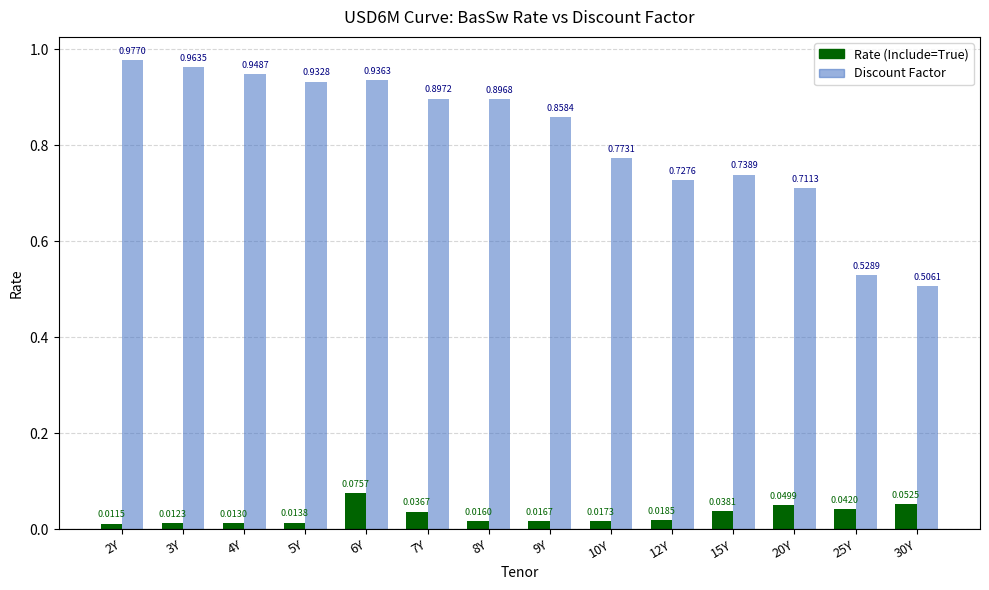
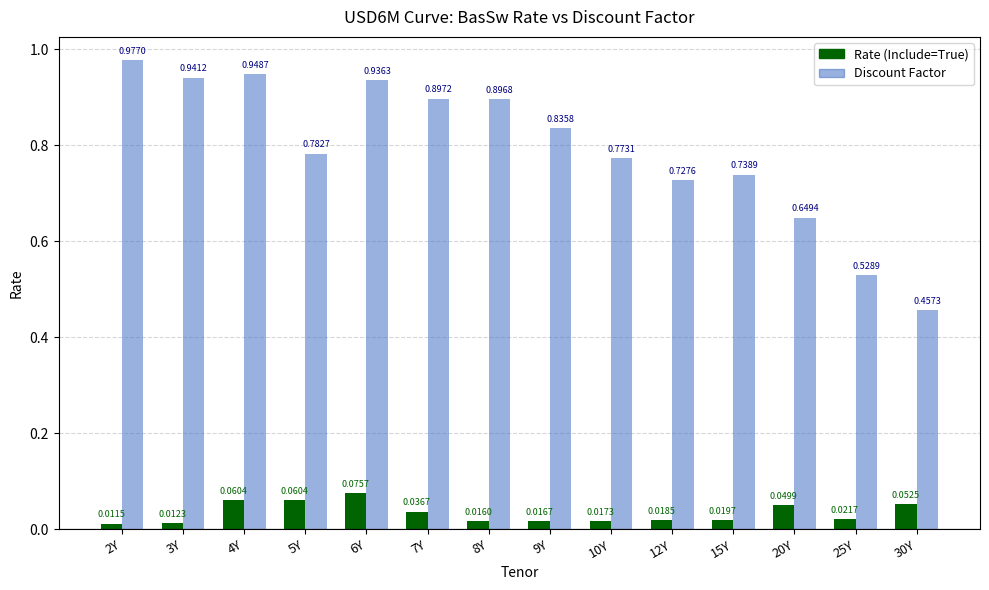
  {
    "Rate (Include=True)": {
      "2Y": 0.0115,
      "3Y": 0.0123,
-     "4Y": 0.0130,
-     "5Y": 0.0138,
+     "4Y": 0.0604,
+     "5Y": 0.0604,
      "6Y": 0.0757,
      "7Y": 0.0367,
      "8Y": 0.0160,
      "9Y": 0.0167,
      "10Y": 0.0173,
      "12Y": 0.0185,
-     "15Y": 0.0381,
+     "15Y": 0.0197,
      "20Y": 0.0499,
-     "25Y": 0.0420,
+     "25Y": 0.0217,
      "30Y": 0.0525
    },
    "Discount Factor": {
      "2Y": 0.9770,
-     "3Y": 0.9635,
+     "3Y": 0.9412,
      "4Y": 0.9487,
-     "5Y": 0.9328,
+     "5Y": 0.7827,
      "6Y": 0.9363,
      "7Y": 0.8972,
      "8Y": 0.8968,
-     "9Y": 0.8584,
+     "9Y": 0.8358,
      "10Y": 0.7731,
      "12Y": 0.7276,
      "15Y": 0.7389,
-     "20Y": 0.7113,
+     "20Y": 0.6494,
      "25Y": 0.5289,
-     "30Y": 0.5061
+     "30Y": 0.4573
    }
  }
